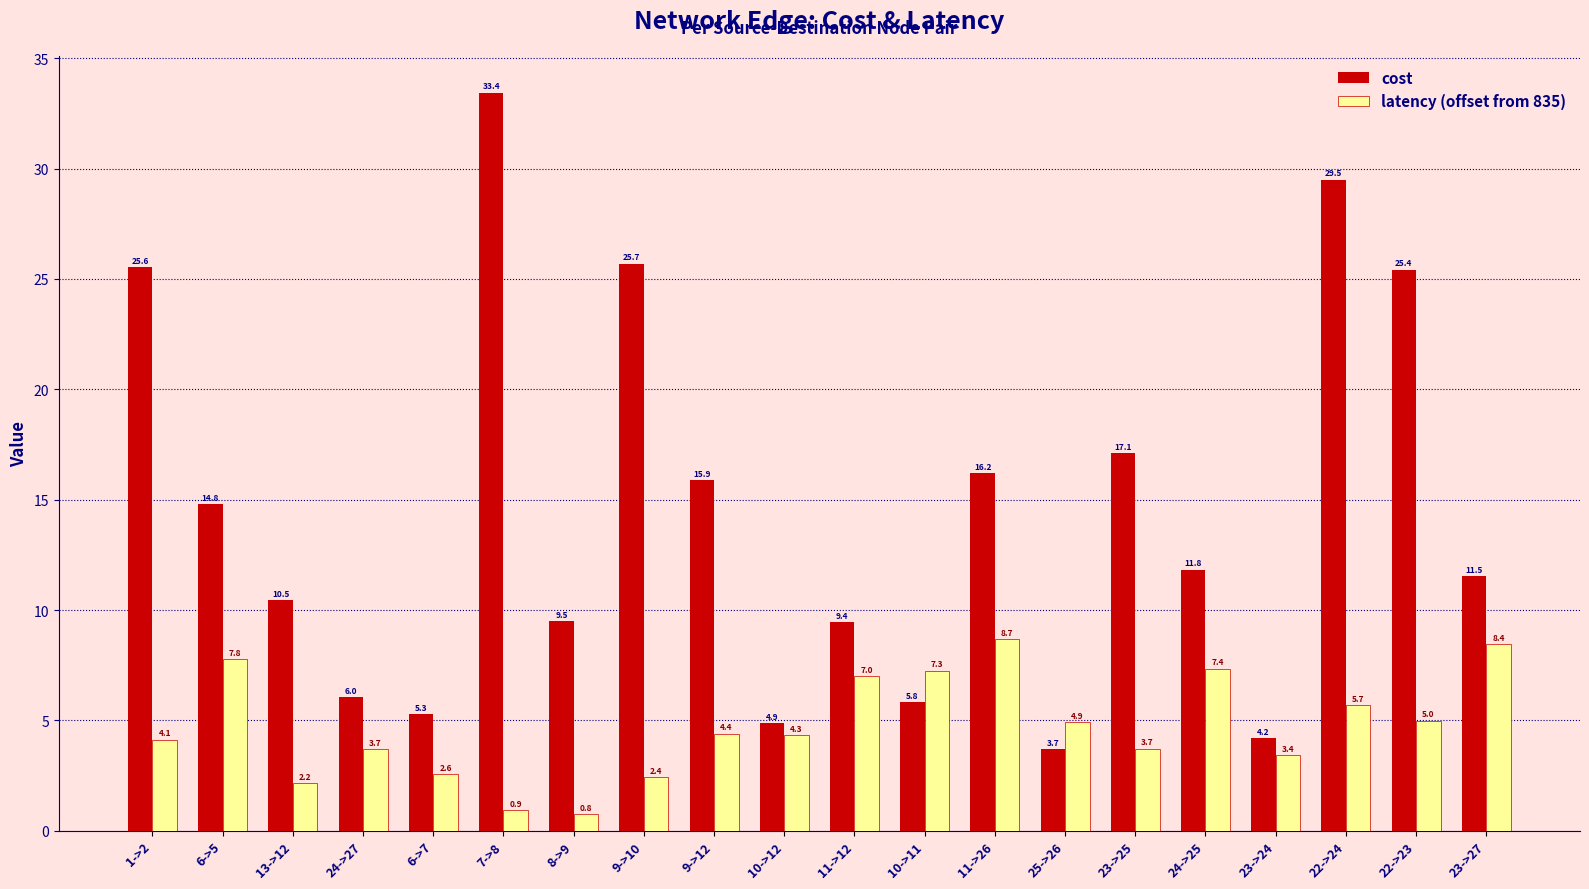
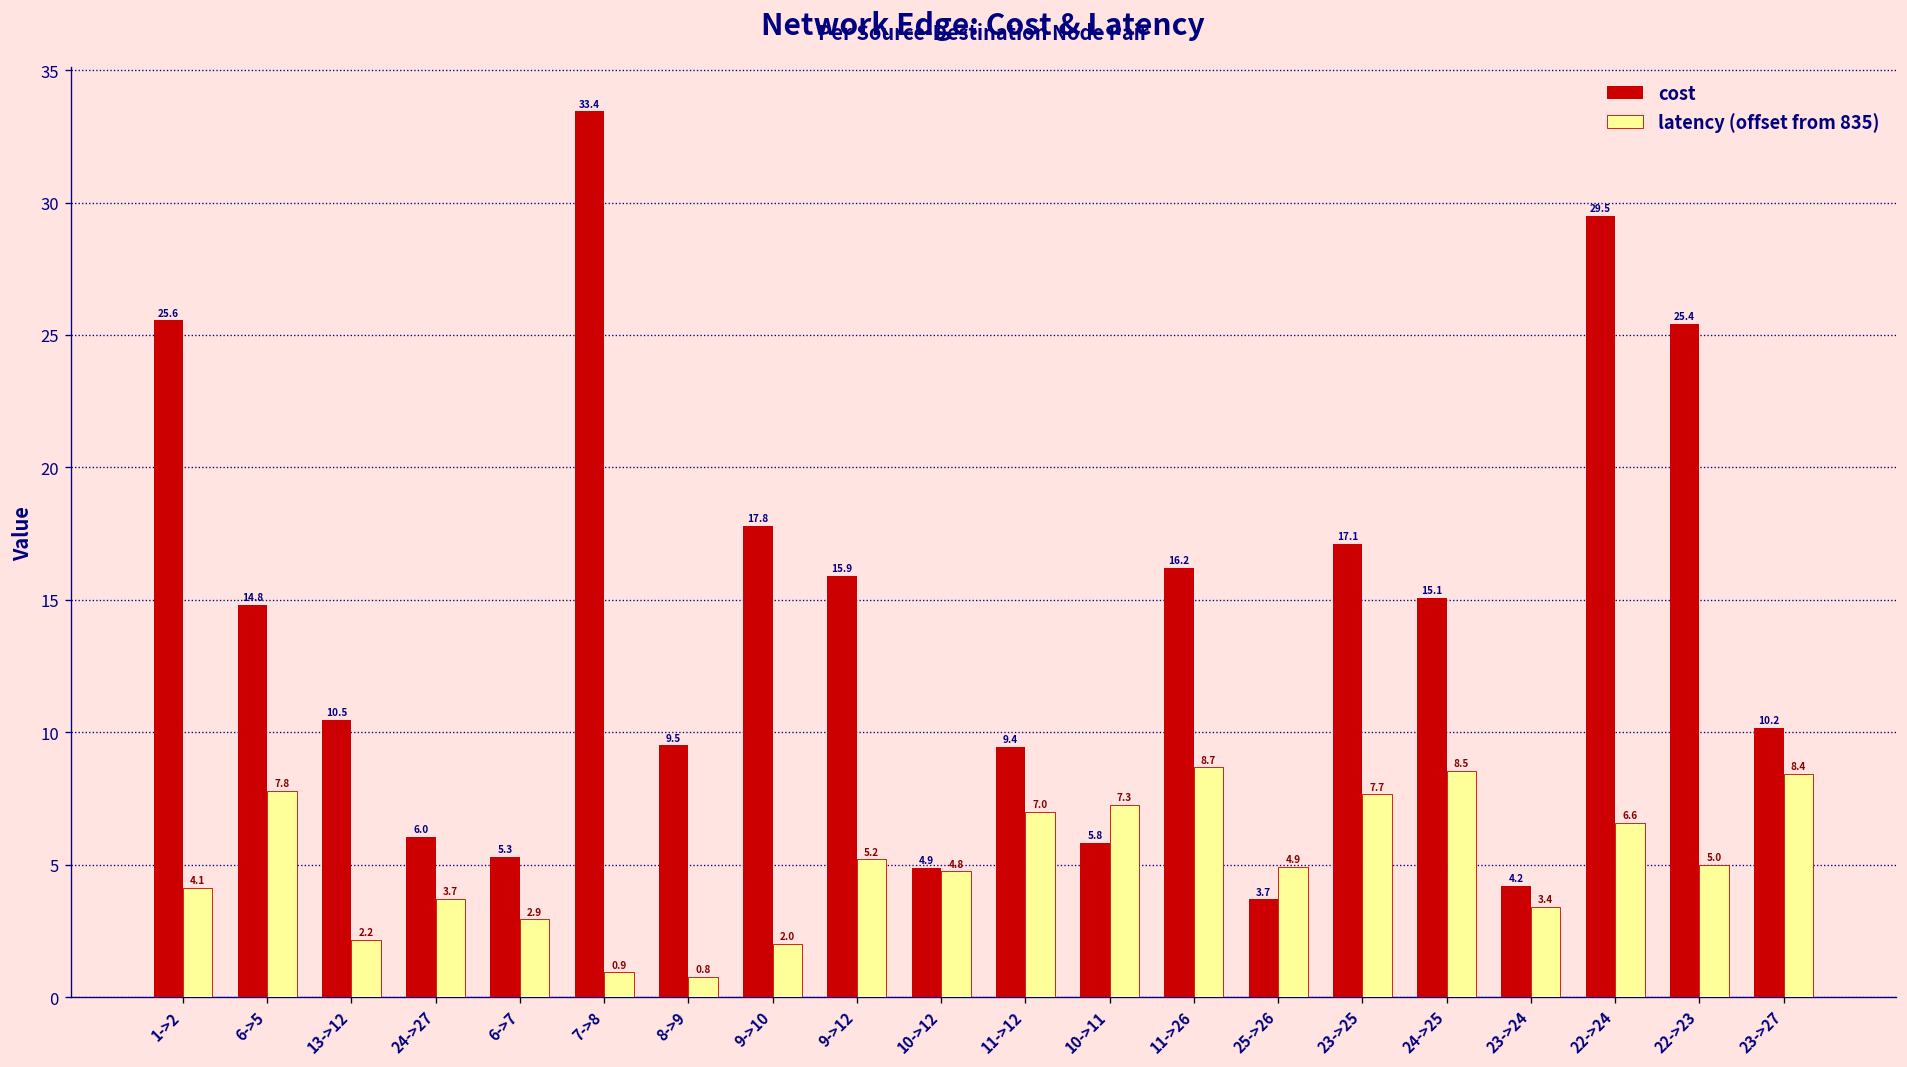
  {
    "cost": {
      "1->2": 25.6,
      "6->5": 14.8,
      "13->12": 10.5,
      "24->27": 6.0,
      "6->7": 5.3,
      "7->8": 33.4,
      "8->9": 9.5,
-     "9->10": 25.7,
+     "9->10": 17.8,
      "9->12": 15.9,
      "10->12": 4.9,
      "11->12": 9.4,
      "10->11": 5.8,
      "11->26": 16.2,
      "25->26": 3.7,
      "23->25": 17.1,
-     "24->25": 11.8,
+     "24->25": 15.1,
      "23->24": 4.2,
      "22->24": 29.5,
      "22->23": 25.4,
-     "23->27": 11.5
+     "23->27": 10.2
    },
    "latency (offset from 835)": {
      "1->2": 4.1,
      "6->5": 7.8,
      "13->12": 2.2,
      "24->27": 3.7,
-     "6->7": 2.6,
+     "6->7": 2.9,
      "7->8": 0.9,
      "8->9": 0.8,
-     "9->10": 2.4,
-     "9->12": 4.4,
-     "10->12": 4.3,
+     "9->10": 2.0,
+     "9->12": 5.2,
+     "10->12": 4.8,
      "11->12": 7.0,
      "10->11": 7.3,
      "11->26": 8.7,
      "25->26": 4.9,
-     "23->25": 3.7,
-     "24->25": 7.4,
+     "23->25": 7.7,
+     "24->25": 8.5,
      "23->24": 3.4,
-     "22->24": 5.7,
+     "22->24": 6.6,
      "22->23": 5.0,
      "23->27": 8.4
    }
  }
